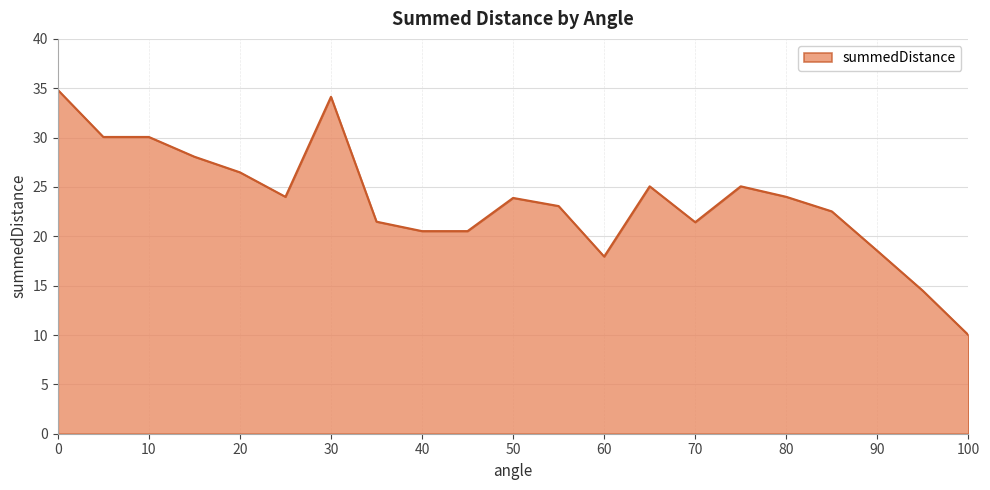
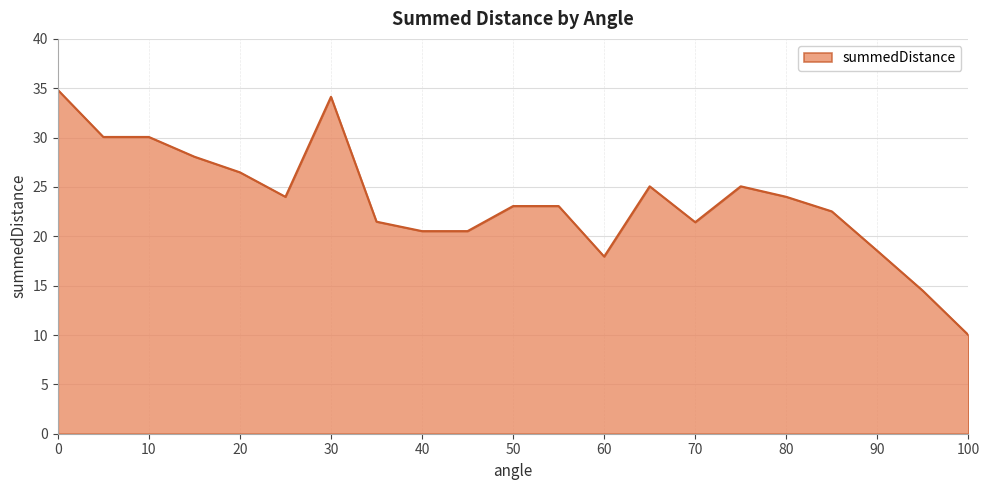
  {
    "0": 35,
    "10": 30,
    "20": 26,
    "30": 34,
    "40": 21,
-   "50": 24,
+   "50": 23,
    "60": 18,
    "70": 21,
    "80": 24,
    "90": 19,
    "100": 10
  }
